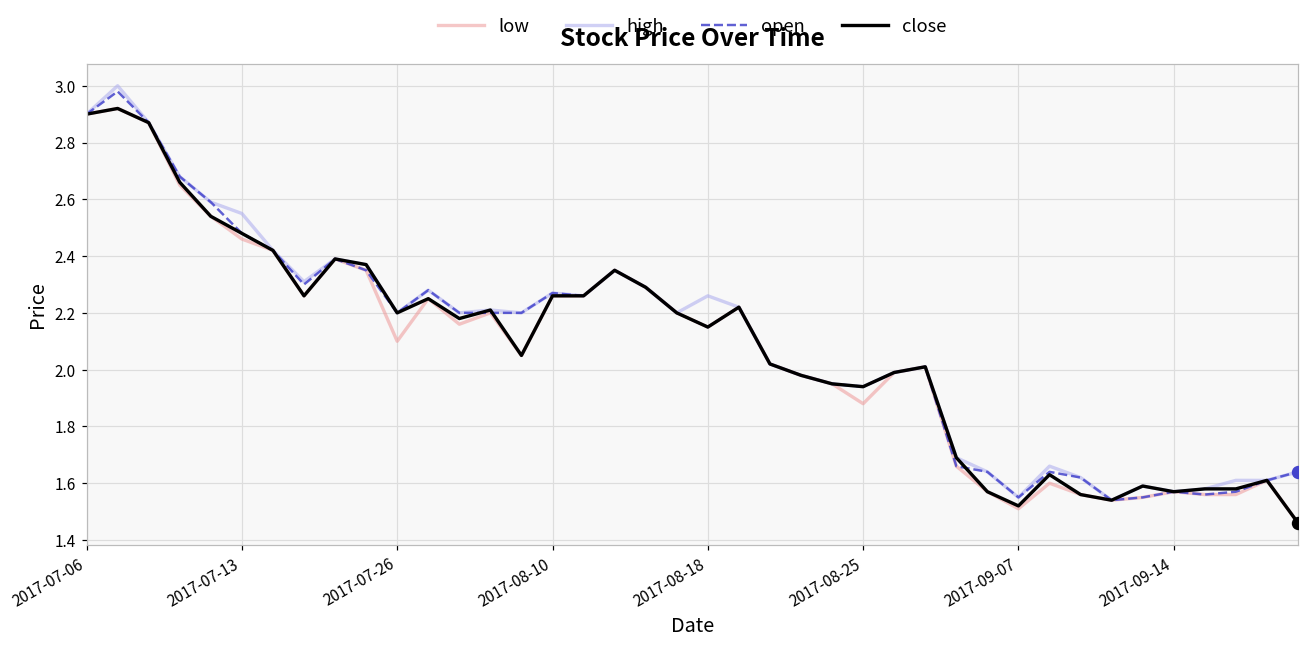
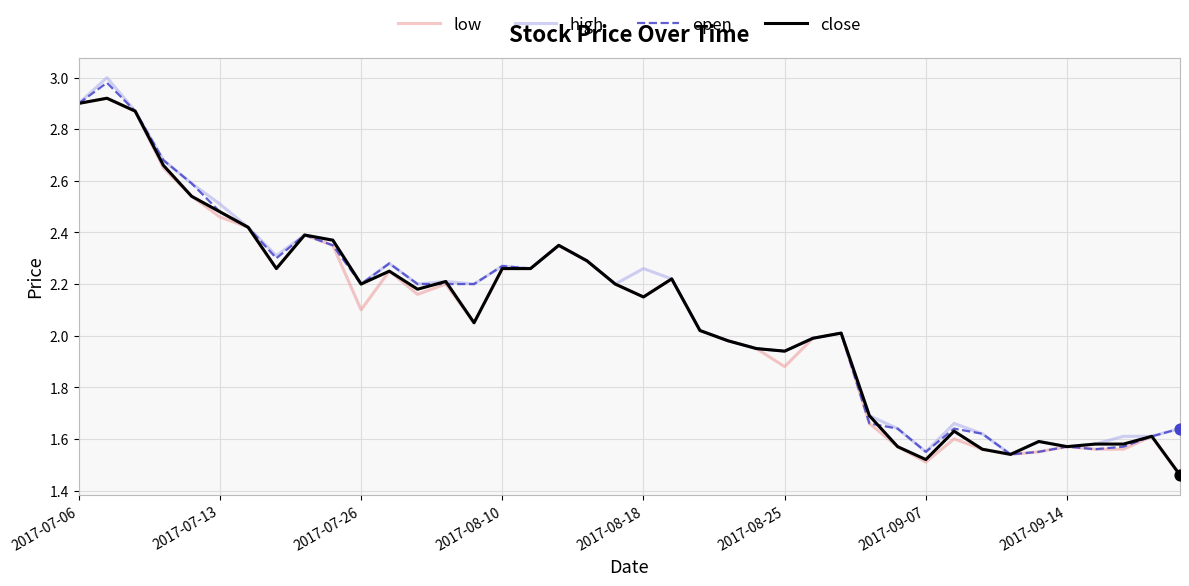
  {
    "low": {
      "2017-07-13": 2.46,
      "2017-07-26": 2.10,
      "2017-08-25": 1.88,
      "2017-09-07": 1.51
    },
    "high": {
-     "2017-07-13": 2.55,
+     "2017-07-13": 2.51,
      "2017-08-18": 2.26
    }
  }
